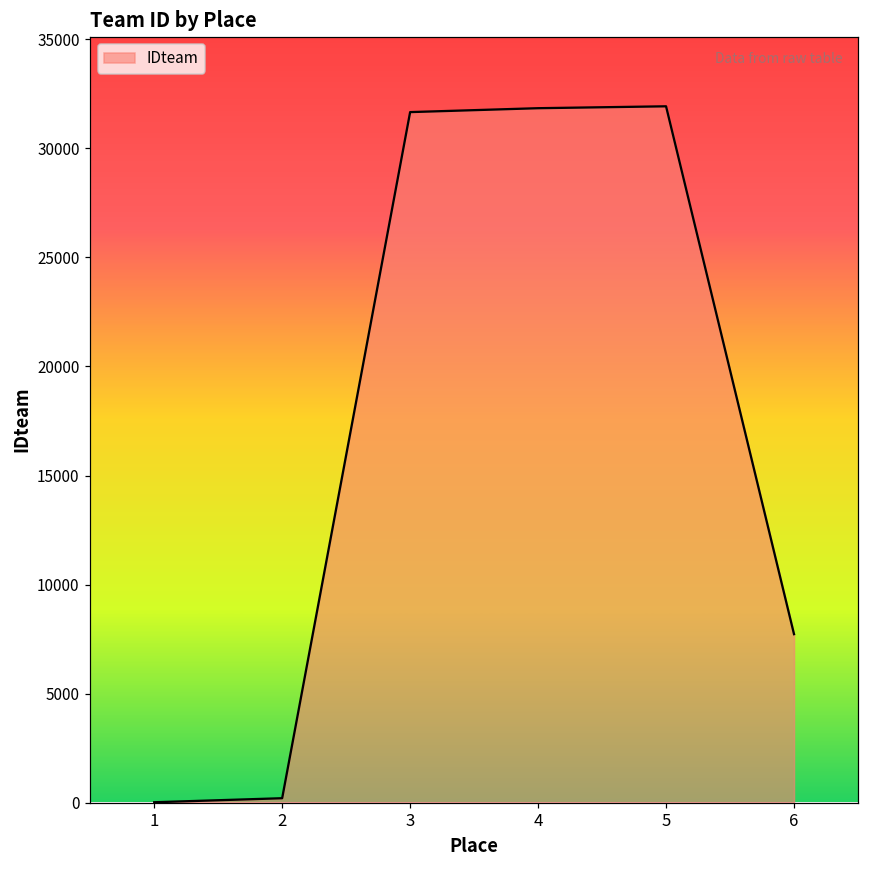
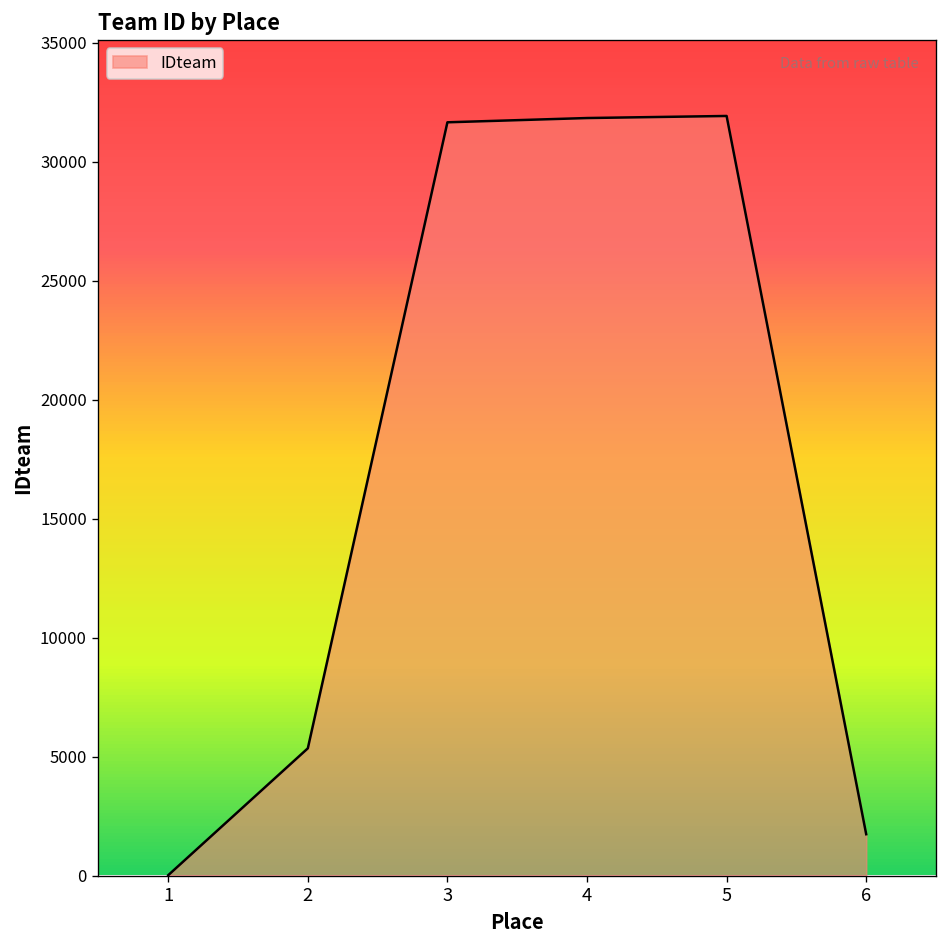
  {
    "1": 0,
-   "2": 200,
+   "2": 5400,
    "3": 31700,
    "4": 31800,
    "5": 31900,
-   "6": 7700
+   "6": 1700
  }
